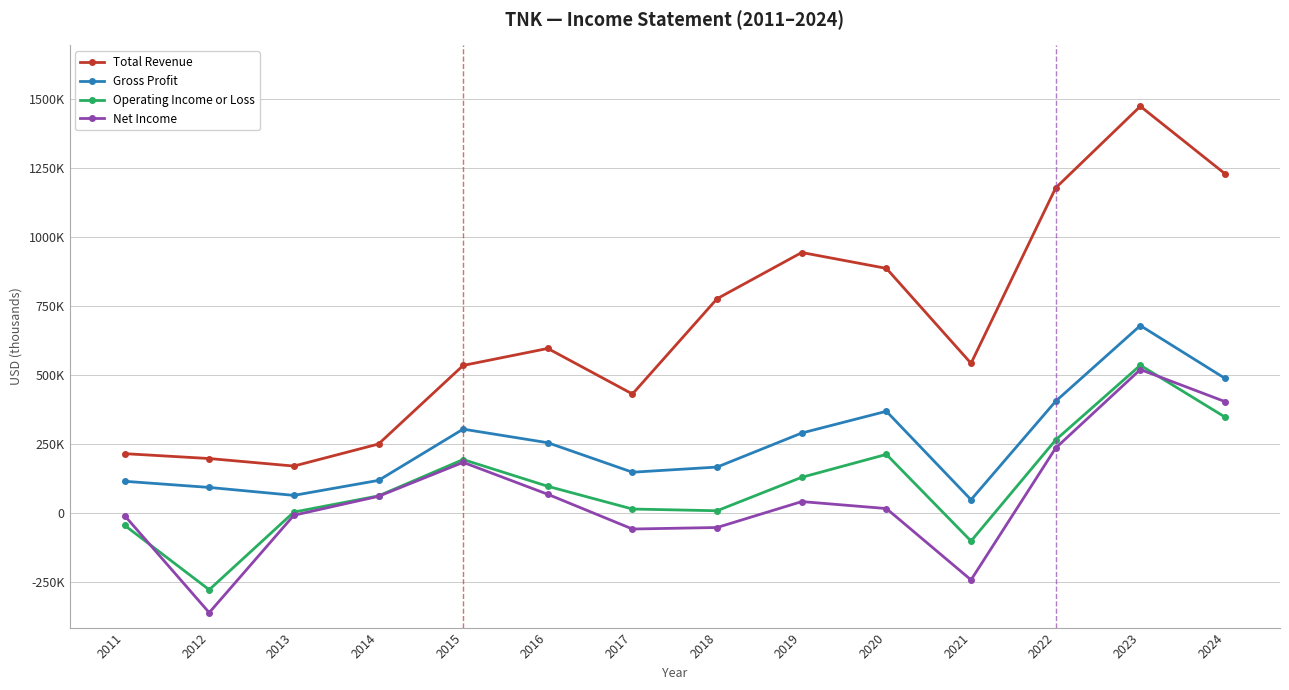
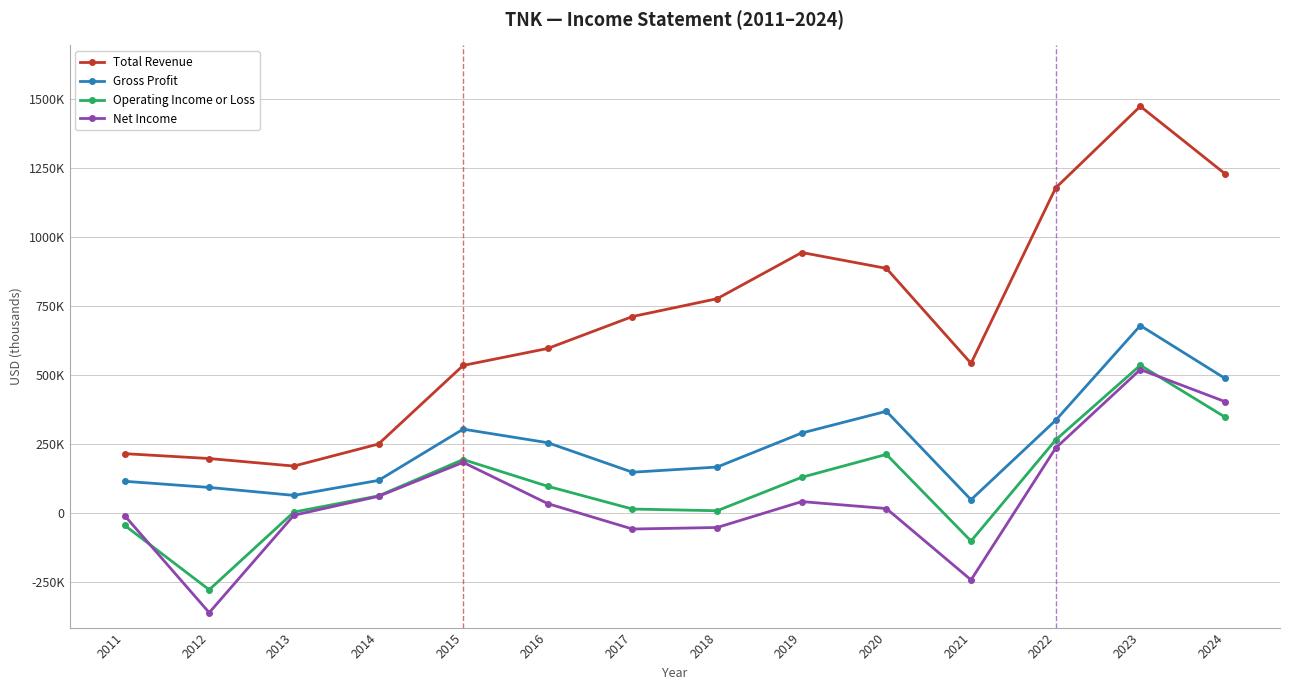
  {
    "Total Revenue": {
      "2011": 220000,
      "2012": 200000,
      "2013": 170000,
      "2014": 250000,
      "2015": 530000,
      "2016": 600000,
-     "2017": 430000,
+     "2017": 710000,
      "2018": 780000,
      "2019": 940000,
      "2020": 890000,
      "2021": 540000,
      "2022": 1180000,
      "2023": 1470000,
      "2024": 1230000
    },
    "Gross Profit": {
      "2011": 120000,
      "2012": 90000,
      "2013": 60000,
      "2014": 120000,
      "2015": 300000,
      "2016": 250000,
      "2017": 150000,
      "2018": 170000,
      "2019": 290000,
      "2020": 370000,
      "2021": 50000,
-     "2022": 410000,
+     "2022": 340000,
      "2023": 680000,
      "2024": 490000
    },
    "Operating Income or Loss": {
      "2011": -40000,
      "2012": -280000,
      "2013": 0,
      "2015": 190000,
      "2016": 100000,
      "2017": 10000,
      "2018": 10000,
      "2019": 130000,
      "2020": 210000,
      "2021": -100000,
      "2022": 260000,
      "2023": 540000,
      "2024": 350000
    },
    "Net Income": {
      "2011": -10000,
      "2012": -360000,
      "2013": -10000,
      "2015": 180000,
-     "2016": 70000,
+     "2016": 30000,
      "2017": -60000,
      "2018": -50000,
      "2019": 40000,
      "2020": 20000,
      "2021": -240000,
      "2022": 240000,
      "2023": 520000,
      "2024": 400000
    }
  }
